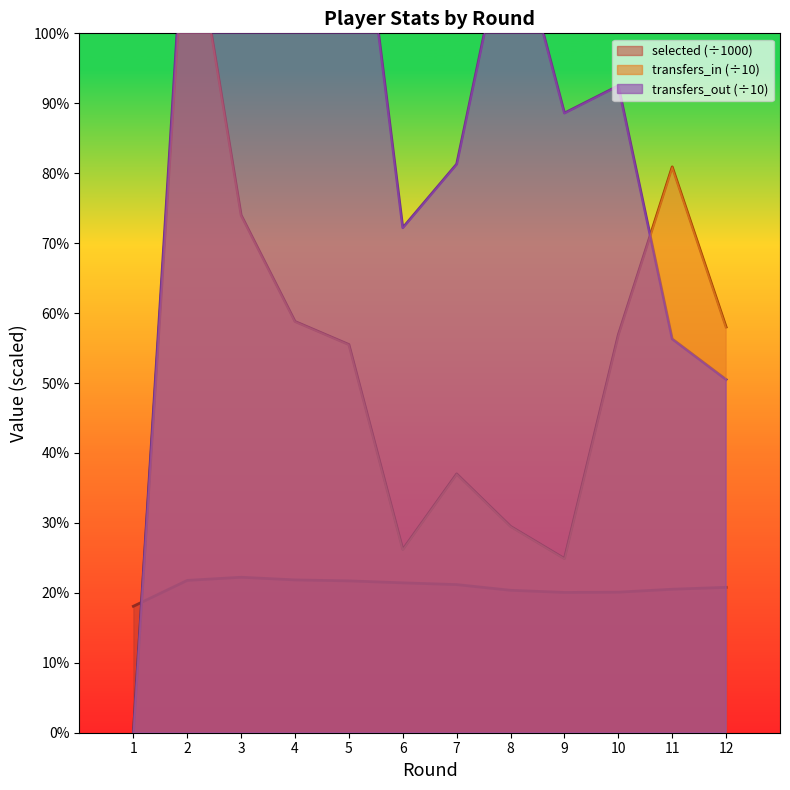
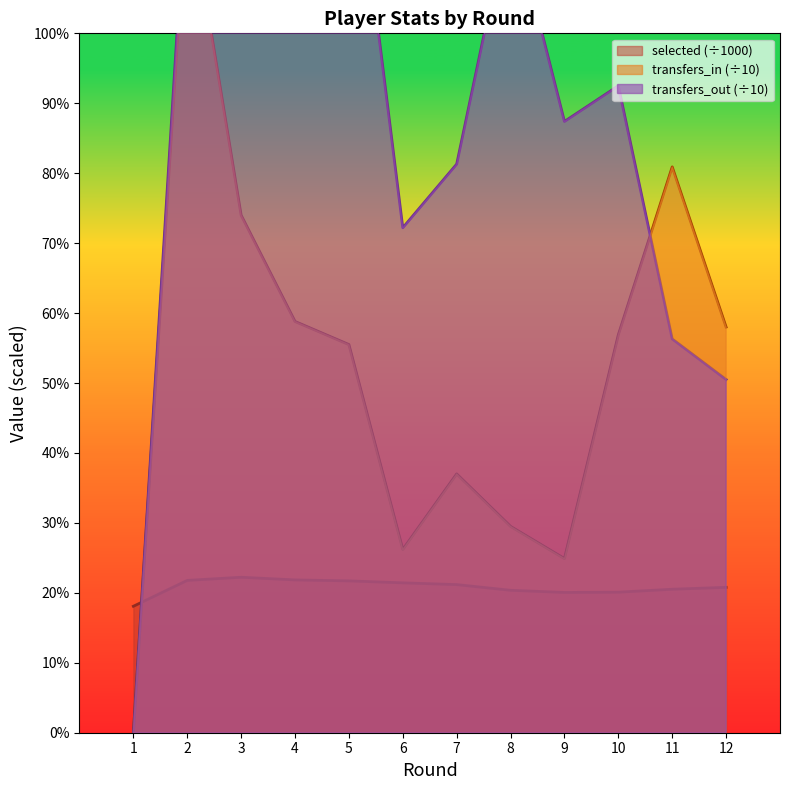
  {
    "transfers_out (÷10)": {
      "6": "72%",
      "7": "81%",
-     "9": "89%",
+     "9": "87%",
      "11": "56%",
      "12": "51%"
    }
  }
